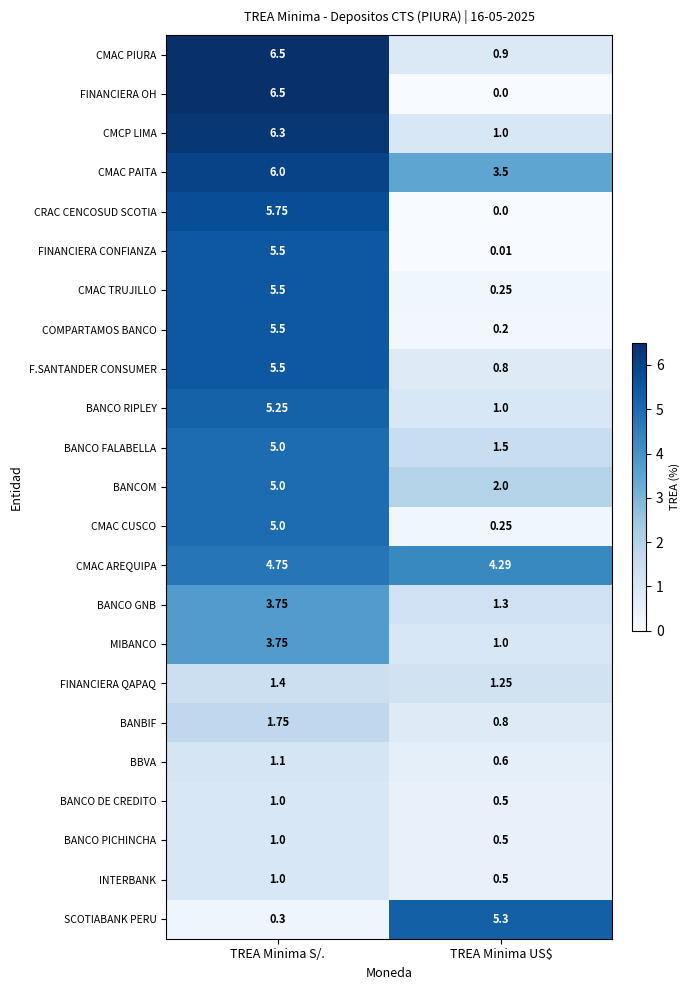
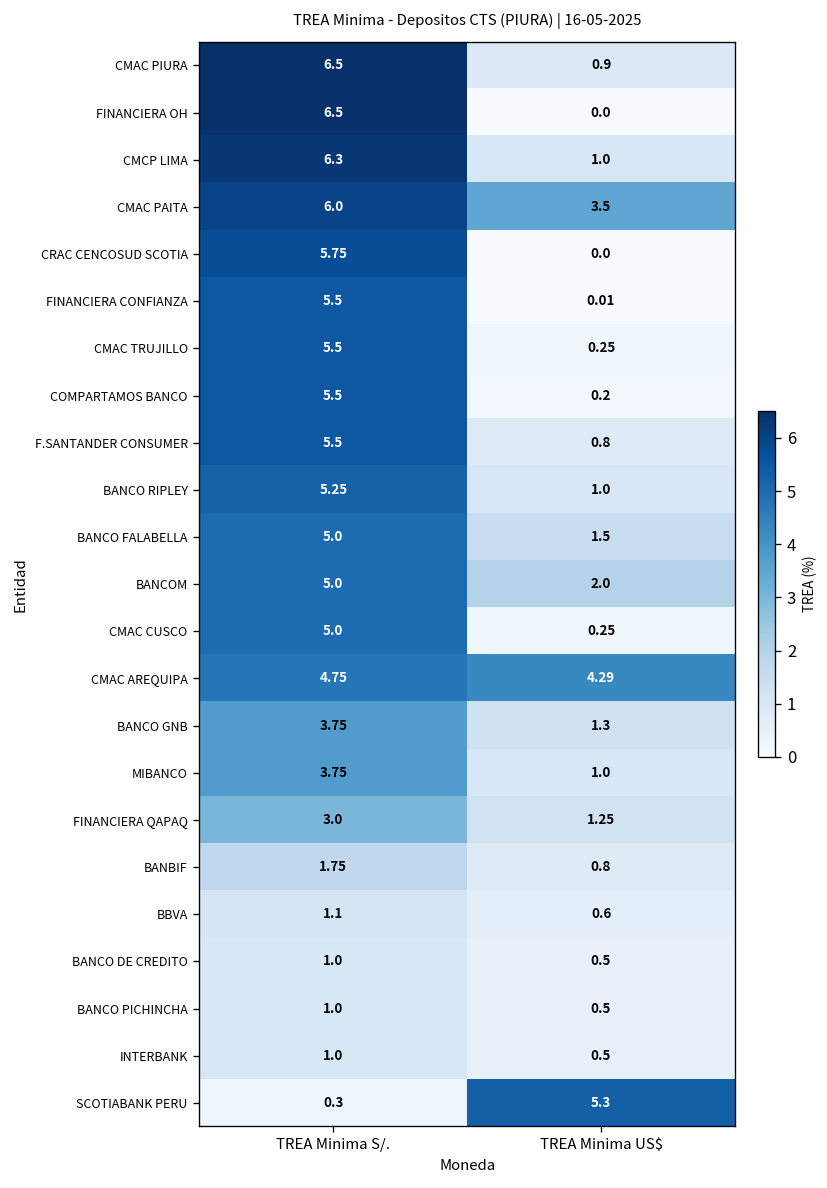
  {
    "CMAC PIURA": {
      "TREA Minima S/.": 6.5,
      "TREA Minima US$": 0.9
    },
    "FINANCIERA OH": {
      "TREA Minima S/.": 6.5,
      "TREA Minima US$": 0.0
    },
    "CMCP LIMA": {
      "TREA Minima S/.": 6.3,
      "TREA Minima US$": 1.0
    },
    "CMAC PAITA": {
      "TREA Minima S/.": 6.0,
      "TREA Minima US$": 3.5
    },
    "CRAC CENCOSUD SCOTIA": {
      "TREA Minima S/.": 5.75,
      "TREA Minima US$": 0.0
    },
    "FINANCIERA CONFIANZA": {
      "TREA Minima S/.": 5.5,
      "TREA Minima US$": 0.01
    },
    "CMAC TRUJILLO": {
      "TREA Minima S/.": 5.5,
      "TREA Minima US$": 0.25
    },
    "COMPARTAMOS BANCO": {
      "TREA Minima S/.": 5.5,
      "TREA Minima US$": 0.2
    },
    "F.SANTANDER CONSUMER": {
      "TREA Minima S/.": 5.5,
      "TREA Minima US$": 0.8
    },
    "BANCO RIPLEY": {
      "TREA Minima S/.": 5.25,
      "TREA Minima US$": 1.0
    },
    "BANCO FALABELLA": {
      "TREA Minima S/.": 5.0,
      "TREA Minima US$": 1.5
    },
    "BANCOM": {
      "TREA Minima S/.": 5.0,
      "TREA Minima US$": 2.0
    },
    "CMAC CUSCO": {
      "TREA Minima S/.": 5.0,
      "TREA Minima US$": 0.25
    },
    "CMAC AREQUIPA": {
      "TREA Minima S/.": 4.75,
      "TREA Minima US$": 4.29
    },
    "BANCO GNB": {
      "TREA Minima S/.": 3.75,
      "TREA Minima US$": 1.3
    },
    "MIBANCO": {
      "TREA Minima S/.": 3.75,
      "TREA Minima US$": 1.0
    },
    "FINANCIERA QAPAQ": {
-     "TREA Minima S/.": 1.4,
+     "TREA Minima S/.": 3.0,
      "TREA Minima US$": 1.25
    },
    "BANBIF": {
      "TREA Minima S/.": 1.75,
      "TREA Minima US$": 0.8
    },
    "BBVA": {
      "TREA Minima S/.": 1.1,
      "TREA Minima US$": 0.6
    },
    "BANCO DE CREDITO": {
      "TREA Minima S/.": 1.0,
      "TREA Minima US$": 0.5
    },
    "BANCO PICHINCHA": {
      "TREA Minima S/.": 1.0,
      "TREA Minima US$": 0.5
    },
    "INTERBANK": {
      "TREA Minima S/.": 1.0,
      "TREA Minima US$": 0.5
    },
    "SCOTIABANK PERU": {
      "TREA Minima S/.": 0.3,
      "TREA Minima US$": 5.3
    }
  }
